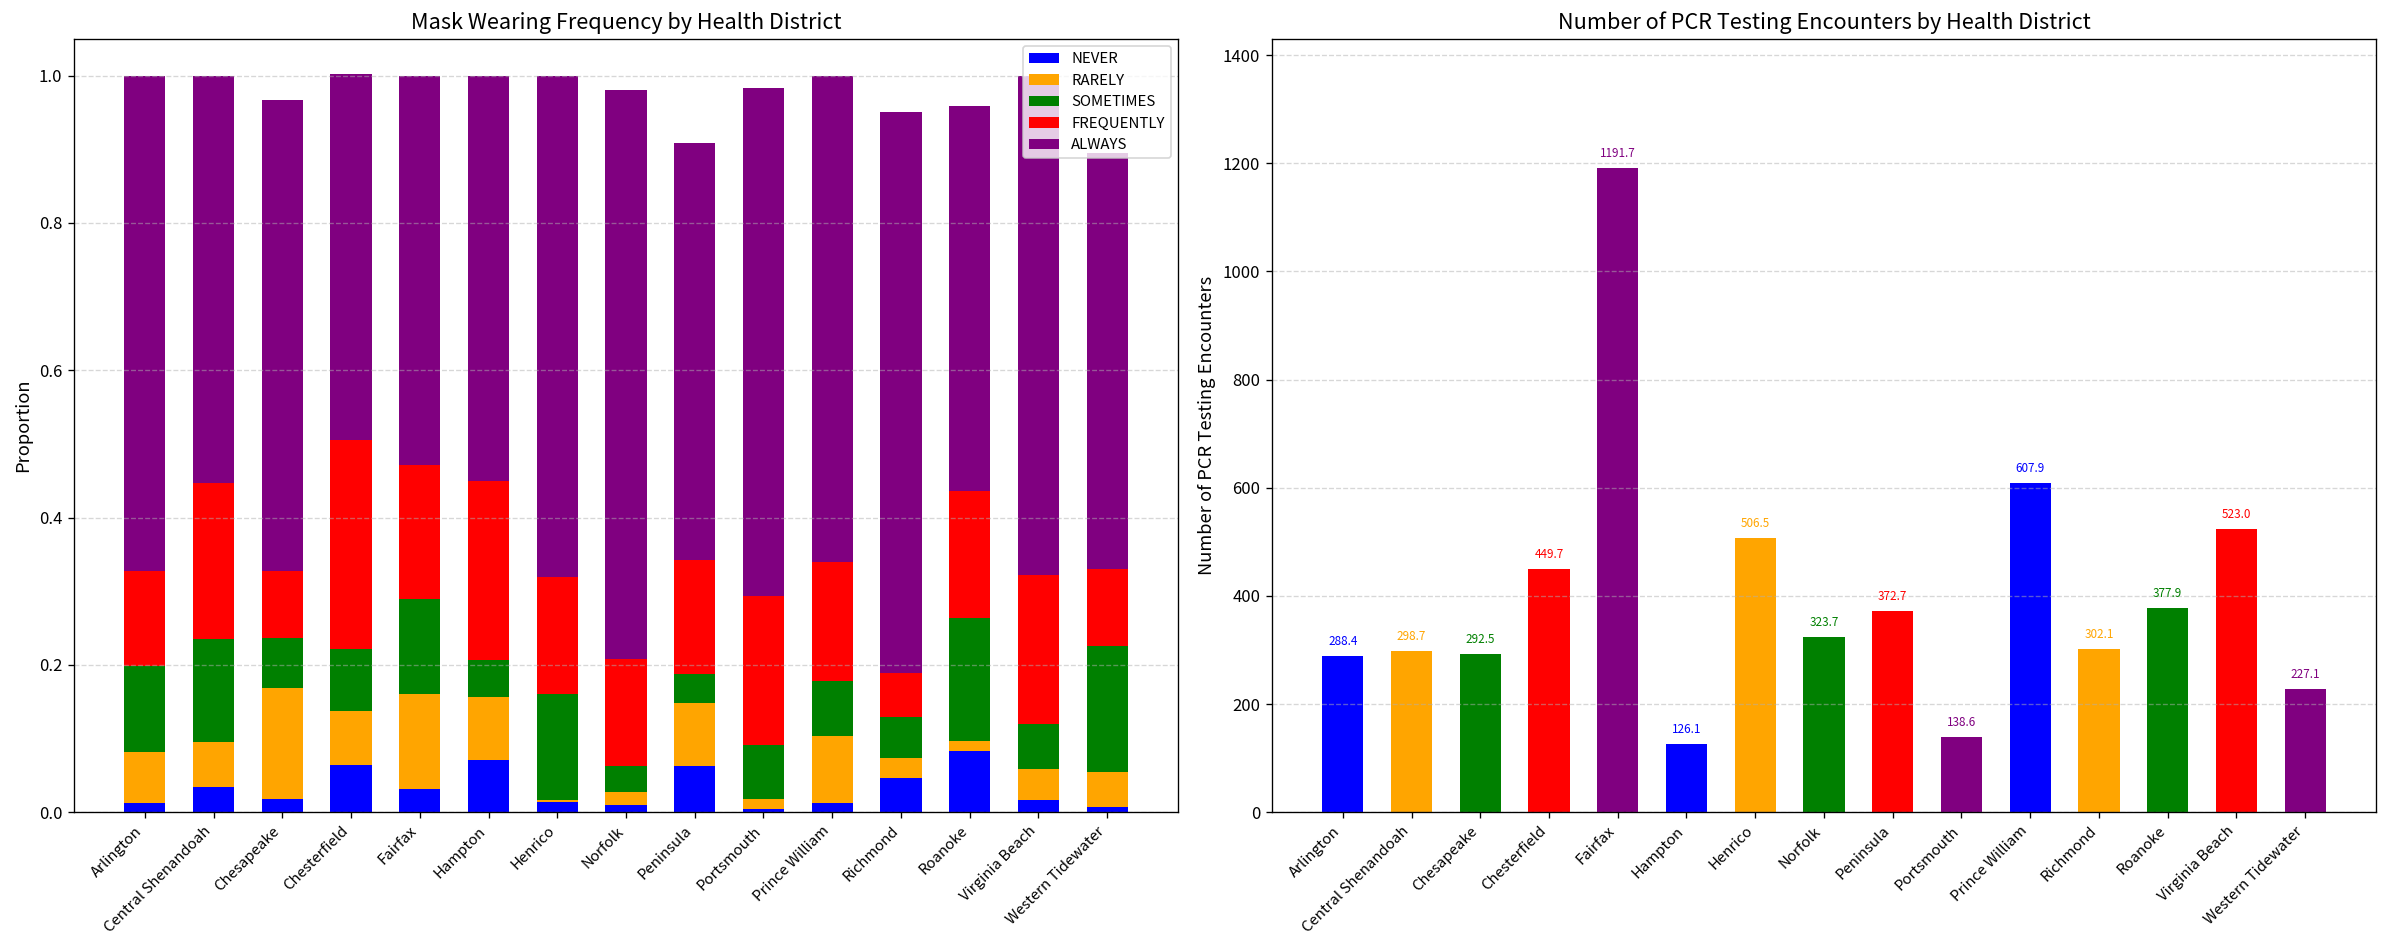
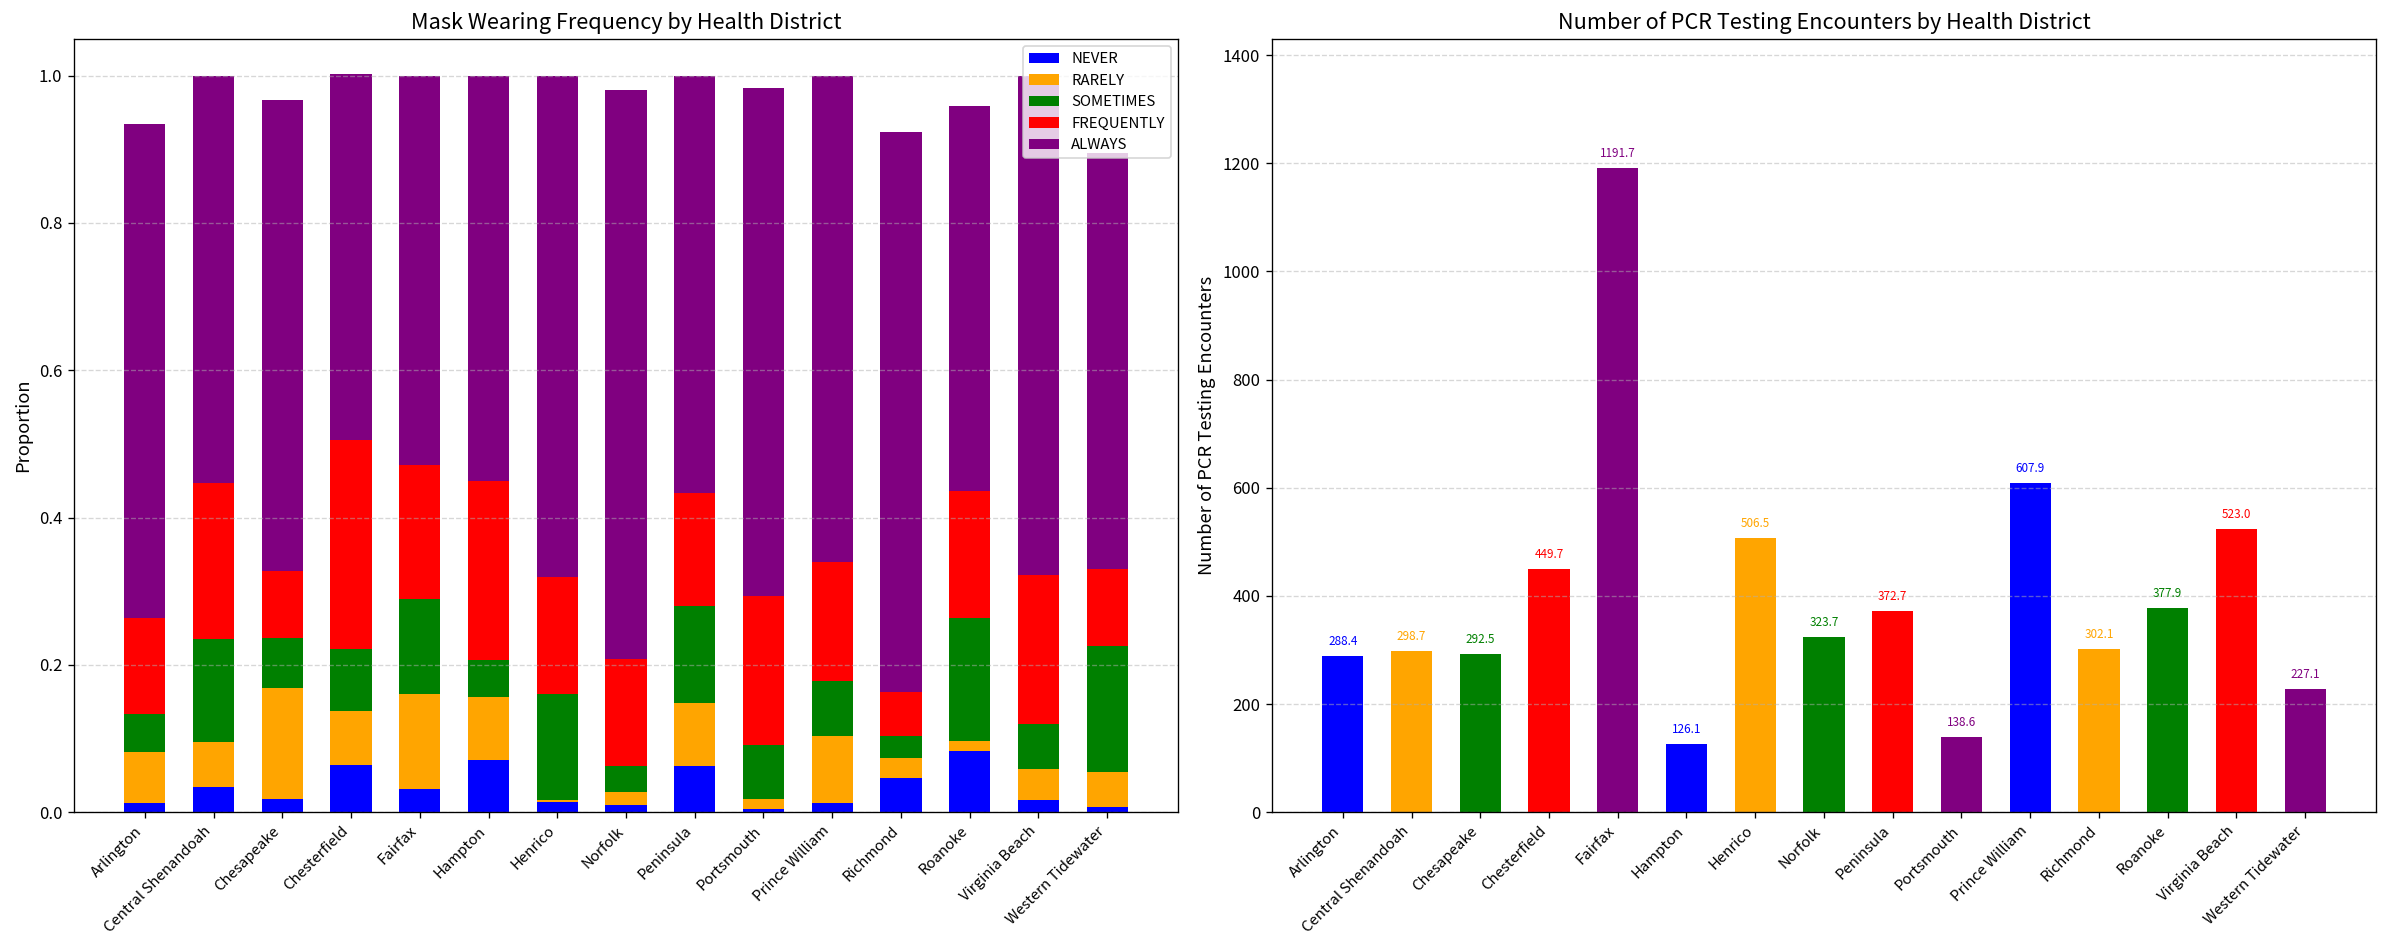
  {
    "Mask Wearing Frequency by Health District": {
      "NEVER": {
        "Arlington": 0.01,
        "Central Shenandoah": 0.03,
        "Chesapeake": 0.02,
        "Chesterfield": 0.06,
        "Fairfax": 0.03,
        "Hampton": 0.07,
        "Henrico": 0.01,
        "Norfolk": 0.01,
        "Peninsula": 0.06,
        "Prince William": 0.01,
        "Richmond": 0.05,
        "Roanoke": 0.08,
        "Virginia Beach": 0.02,
        "Western Tidewater": 0.01
      },
      "RARELY": {
        "Arlington": 0.07,
        "Central Shenandoah": 0.06,
        "Chesapeake": 0.15,
        "Chesterfield": 0.07,
        "Fairfax": 0.13,
        "Hampton": 0.09,
        "Norfolk": 0.02,
        "Peninsula": 0.09,
        "Portsmouth": 0.01,
        "Prince William": 0.09,
        "Richmond": 0.03,
        "Roanoke": 0.01,
        "Virginia Beach": 0.04,
        "Western Tidewater": 0.05
      },
      "SOMETIMES": {
-       "Arlington": 0.12,
+       "Arlington": 0.05,
        "Central Shenandoah": 0.14,
        "Chesapeake": 0.07,
        "Chesterfield": 0.08,
        "Fairfax": 0.13,
        "Hampton": 0.05,
        "Henrico": 0.14,
        "Norfolk": 0.04,
-       "Peninsula": 0.04,
+       "Peninsula": 0.13,
        "Portsmouth": 0.07,
        "Prince William": 0.07,
-       "Richmond": 0.06,
+       "Richmond": 0.03,
        "Roanoke": 0.17,
        "Virginia Beach": 0.06,
        "Western Tidewater": 0.17
      },
      "FREQUENTLY": {
        "Arlington": 0.13,
        "Central Shenandoah": 0.21,
        "Chesapeake": 0.09,
        "Chesterfield": 0.29,
        "Fairfax": 0.18,
        "Hampton": 0.24,
        "Henrico": 0.16,
        "Norfolk": 0.15,
        "Peninsula": 0.15,
        "Portsmouth": 0.20,
        "Prince William": 0.16,
        "Richmond": 0.06,
        "Roanoke": 0.17,
        "Virginia Beach": 0.20,
        "Western Tidewater": 0.10
      },
      "ALWAYS": {
        "Arlington": 0.67,
        "Central Shenandoah": 0.55,
        "Chesapeake": 0.64,
        "Chesterfield": 0.50,
        "Fairfax": 0.53,
        "Hampton": 0.55,
        "Henrico": 0.68,
        "Norfolk": 0.77,
        "Peninsula": 0.57,
        "Portsmouth": 0.69,
        "Prince William": 0.66,
        "Richmond": 0.76,
        "Roanoke": 0.52
      }
    },
    "Number of PCR Testing Encounters by Health District": {
      "Arlington": 288.4,
      "Central Shenandoah": 298.7,
      "Chesapeake": 292.5,
      "Chesterfield": 449.7,
      "Fairfax": 1191.7,
      "Hampton": 126.1,
      "Henrico": 506.5,
      "Norfolk": 323.7,
      "Peninsula": 372.7,
      "Portsmouth": 138.6,
      "Prince William": 607.9,
      "Richmond": 302.1,
      "Roanoke": 377.9,
      "Virginia Beach": 523.0,
      "Western Tidewater": 227.1
    }
  }
